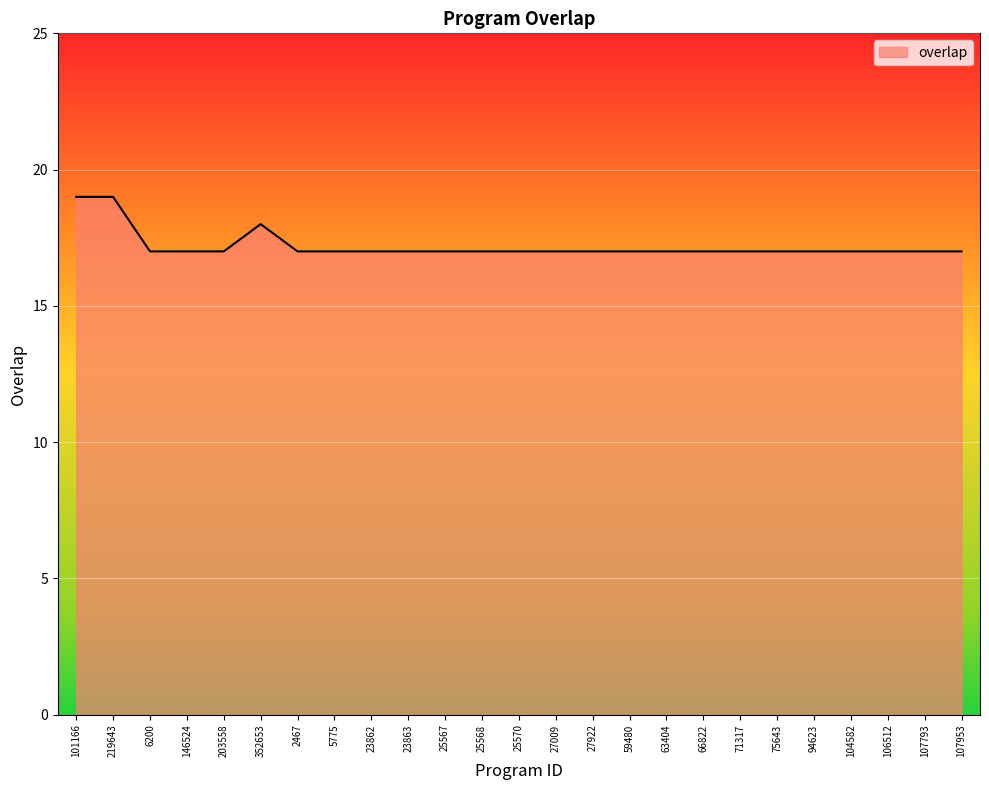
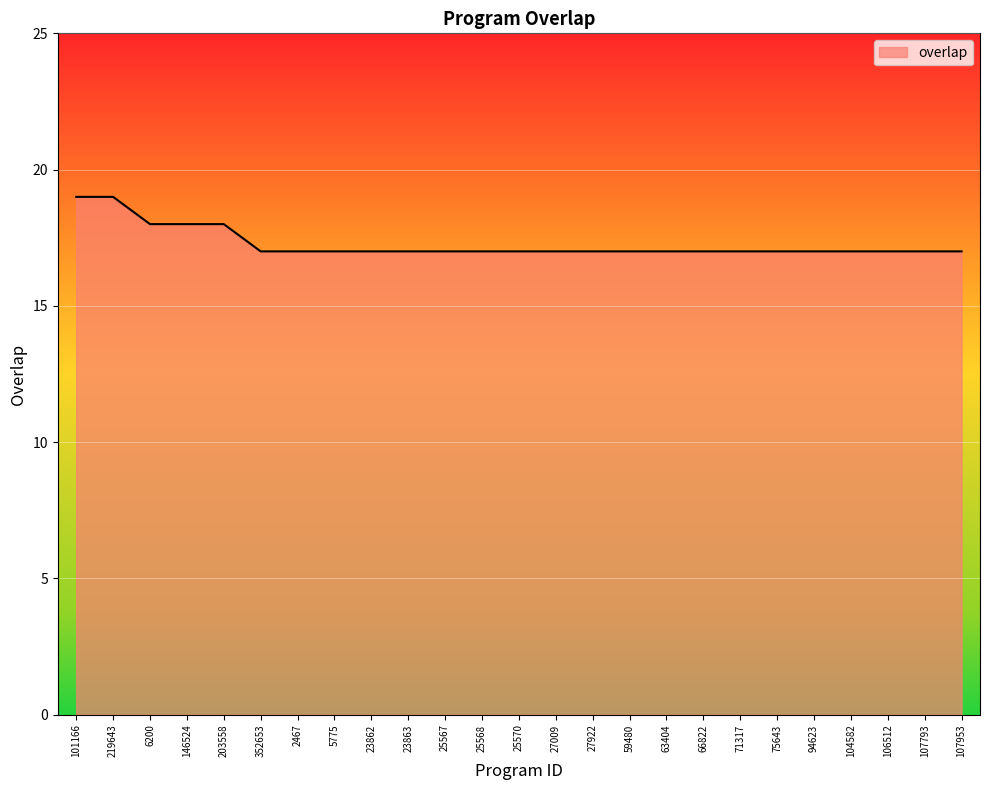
  {
    "101166": 19,
    "219643": 19,
-   "6200": 17,
-   "146524": 17,
-   "203558": 17,
-   "352653": 18,
+   "6200": 18,
+   "146524": 18,
+   "203558": 18,
+   "352653": 17,
    "2467": 17,
    "5775": 17,
    "23862": 17,
    "23863": 17,
    "25567": 17,
    "25568": 17,
    "25570": 17,
    "27009": 17,
    "27922": 17,
    "59480": 17,
    "63404": 17,
    "66822": 17,
    "71317": 17,
    "75643": 17,
    "94623": 17,
    "104582": 17,
    "106512": 17,
    "107793": 17,
    "107953": 17
  }
